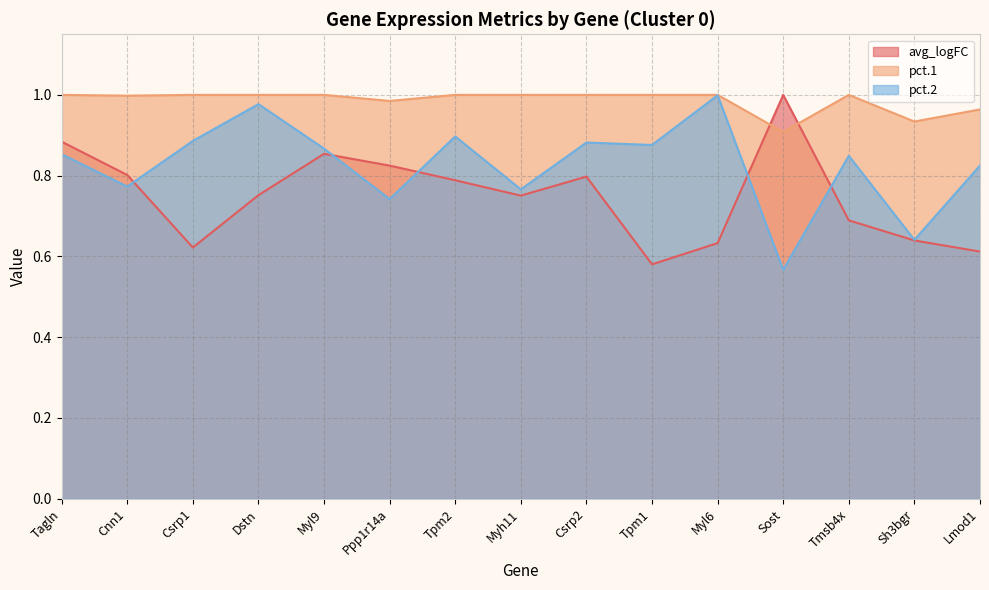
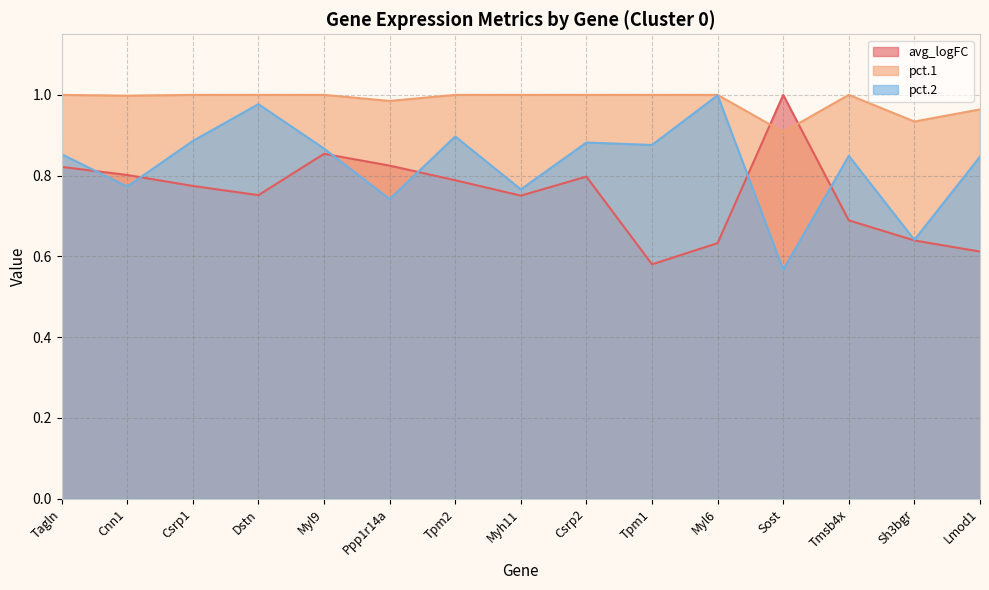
  {
    "avg_logFC": {
-     "Tagln": 0.88,
+     "Tagln": 0.82,
      "Cnn1": 0.80,
-     "Csrp1": 0.62,
+     "Csrp1": 0.77,
      "Dstn": 0.75,
      "Myl9": 0.85,
      "Ppp1r14a": 0.82,
      "Tpm2": 0.79,
      "Myh11": 0.75,
      "Csrp2": 0.80,
      "Tpm1": 0.58,
      "Myl6": 0.63,
      "Sost": 1.00,
      "Tmsb4x": 0.69,
      "Lmod1": 0.61
    },
    "pct.1": {
      "Tagln": 1.00,
      "Cnn1": 1.00,
      "Csrp1": 1.00,
      "Dstn": 1.00,
      "Myl9": 1.00,
      "Ppp1r14a": 0.99,
      "Tpm2": 1.00,
      "Myh11": 1.00,
      "Csrp2": 1.00,
      "Tpm1": 1.00,
      "Sost": 0.91,
      "Tmsb4x": 1.00,
      "Sh3bgr": 0.93,
      "Lmod1": 0.96
    },
    "pct.2": {
      "Tagln": 0.85,
      "Cnn1": 0.77,
      "Csrp1": 0.89,
      "Dstn": 0.98,
      "Myl9": 0.87,
      "Ppp1r14a": 0.74,
      "Tpm2": 0.90,
      "Myh11": 0.77,
      "Csrp2": 0.88,
      "Tpm1": 0.88,
      "Sost": 0.57,
      "Tmsb4x": 0.85,
-     "Lmod1": 0.83
+     "Lmod1": 0.85
    }
  }
